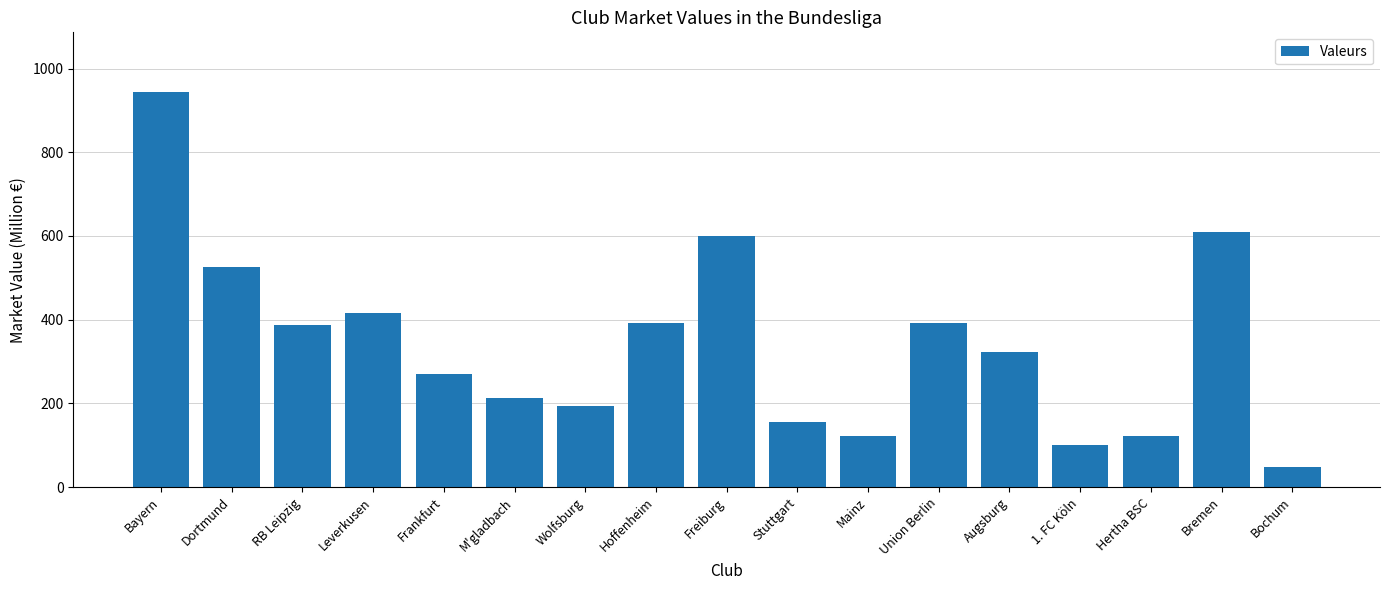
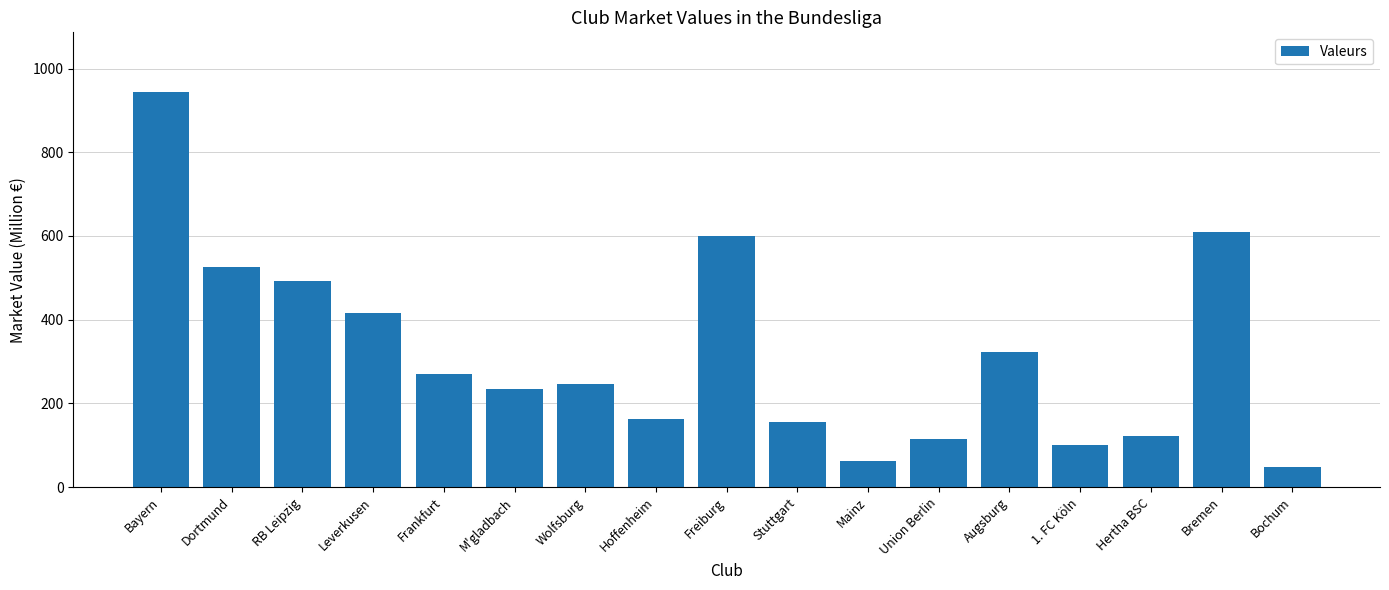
  {
    "Bayern": 940,
    "Dortmund": 530,
-   "RB Leipzig": 390,
+   "RB Leipzig": 490,
    "Leverkusen": 420,
    "Frankfurt": 270,
-   "M'gladbach": 210,
-   "Wolfsburg": 190,
-   "Hoffenheim": 390,
+   "M'gladbach": 230,
+   "Wolfsburg": 250,
+   "Hoffenheim": 160,
    "Freiburg": 600,
    "Stuttgart": 150,
-   "Mainz": 120,
-   "Union Berlin": 390,
+   "Mainz": 60,
+   "Union Berlin": 120,
    "Augsburg": 320,
    "1. FC Köln": 100,
    "Hertha BSC": 120,
    "Bremen": 610,
    "Bochum": 50
  }
